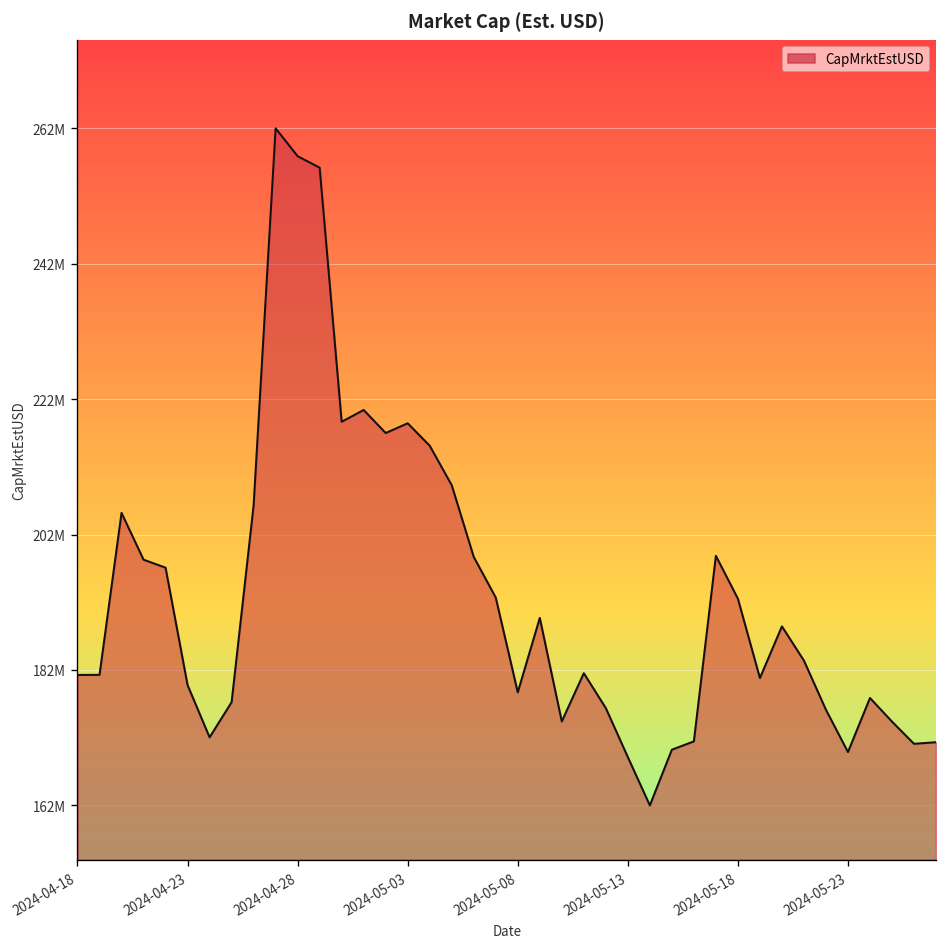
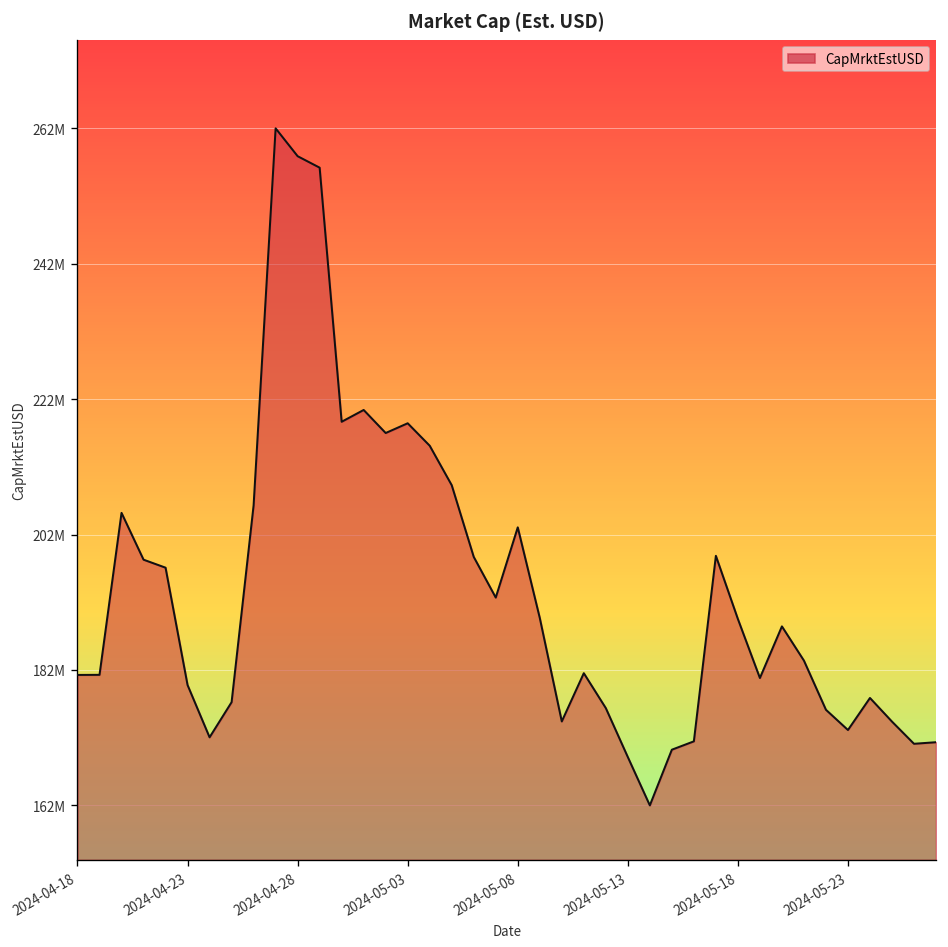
  {
    "2024-04-18": 181000000,
    "2024-04-23": 179000000,
    "2024-04-28": 258000000,
    "2024-05-03": 218000000,
-   "2024-05-08": 178000000,
+   "2024-05-08": 203000000,
    "2024-05-13": 169000000,
-   "2024-05-18": 192000000,
-   "2024-05-23": 169000000
+   "2024-05-18": 189000000,
+   "2024-05-23": 173000000
  }
